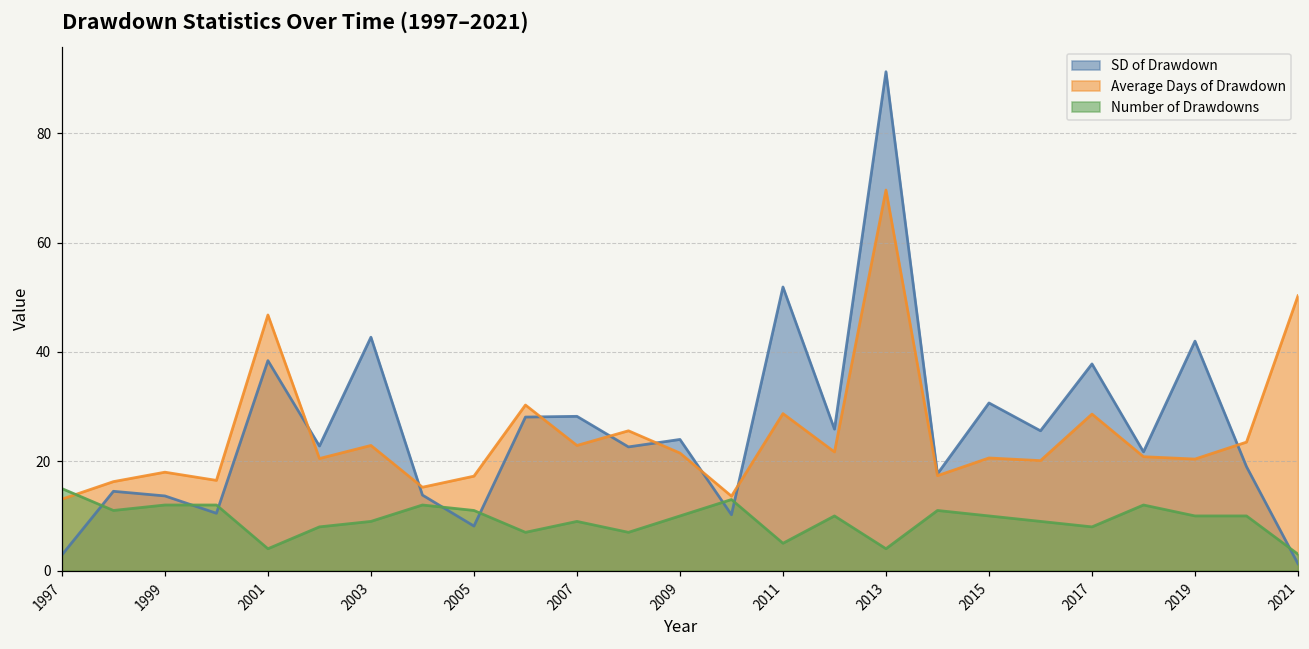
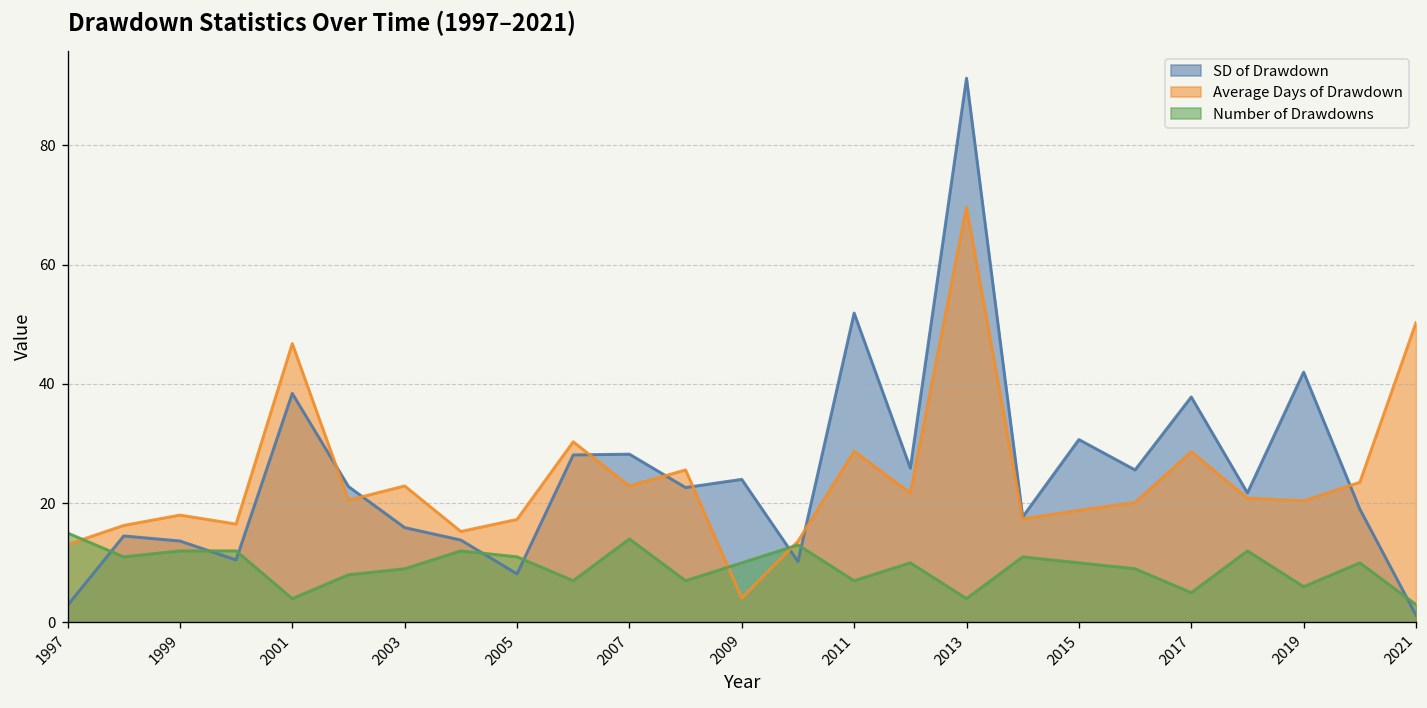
  {
    "SD of Drawdown": {
      "1997": 3,
      "1999": 14,
      "2001": 38,
-     "2003": 43,
+     "2003": 16,
      "2005": 8,
      "2007": 28,
      "2009": 24,
      "2011": 52,
      "2013": 91,
      "2015": 31,
      "2017": 38,
      "2019": 42,
      "2021": 1
    },
    "Average Days of Drawdown": {
      "1997": 13,
      "1999": 18,
      "2001": 47,
      "2003": 23,
      "2005": 17,
      "2007": 23,
-     "2009": 22,
+     "2009": 4,
      "2011": 29,
      "2013": 70,
-     "2015": 21,
+     "2015": 19,
      "2017": 29,
      "2019": 20,
      "2021": 50
    },
    "Number of Drawdowns": {
      "1997": 15,
      "1999": 12,
      "2001": 4,
      "2003": 9,
      "2005": 11,
-     "2007": 9,
+     "2007": 14,
      "2009": 10,
-     "2011": 5,
+     "2011": 7,
      "2013": 4,
      "2015": 10,
-     "2017": 8,
-     "2019": 10,
+     "2017": 5,
+     "2019": 6,
      "2021": 3
    }
  }
